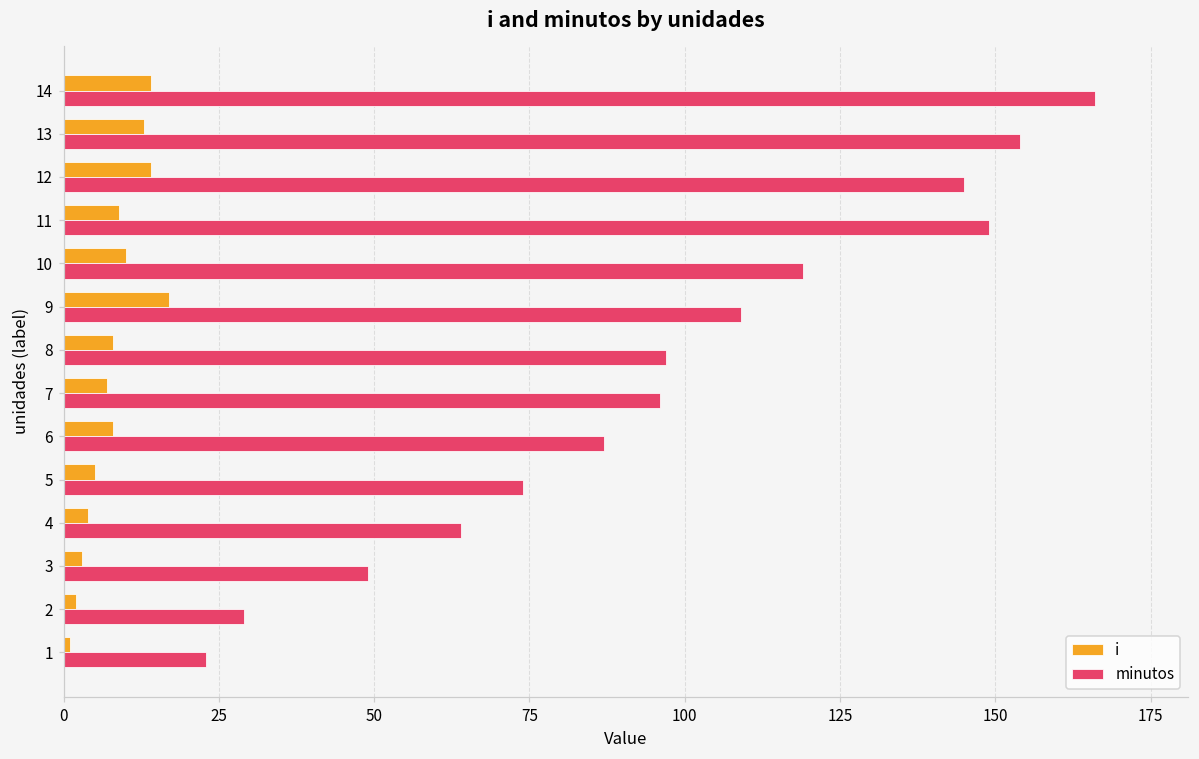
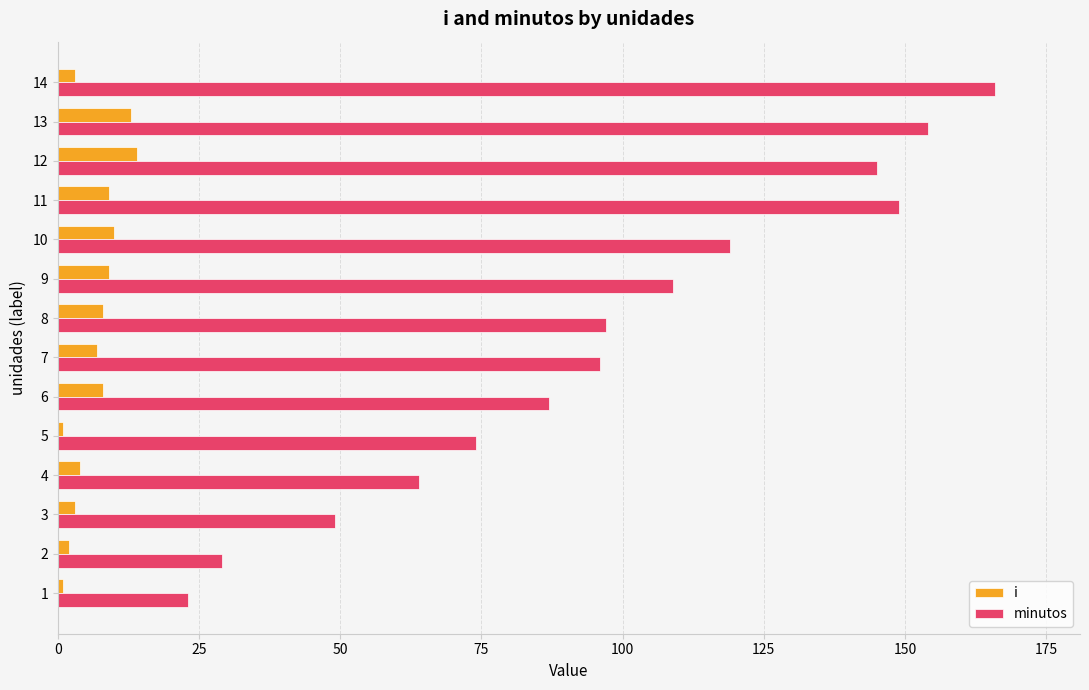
  {
    "i": {
-     "14": 14,
+     "14": 3,
      "13": 13,
      "12": 14,
      "11": 9,
      "10": 10,
-     "9": 17,
+     "9": 9,
      "8": 8,
      "7": 7,
      "6": 8,
-     "5": 5,
+     "5": 1,
      "4": 4,
      "3": 3,
      "2": 2,
      "1": 1
    },
    "minutos": {
      "14": 166,
      "13": 154,
      "12": 145,
      "11": 149,
      "10": 119,
      "9": 109,
      "8": 97,
      "7": 96,
      "6": 87,
      "5": 74,
      "4": 64,
      "3": 49,
      "2": 29,
      "1": 23
    }
  }
